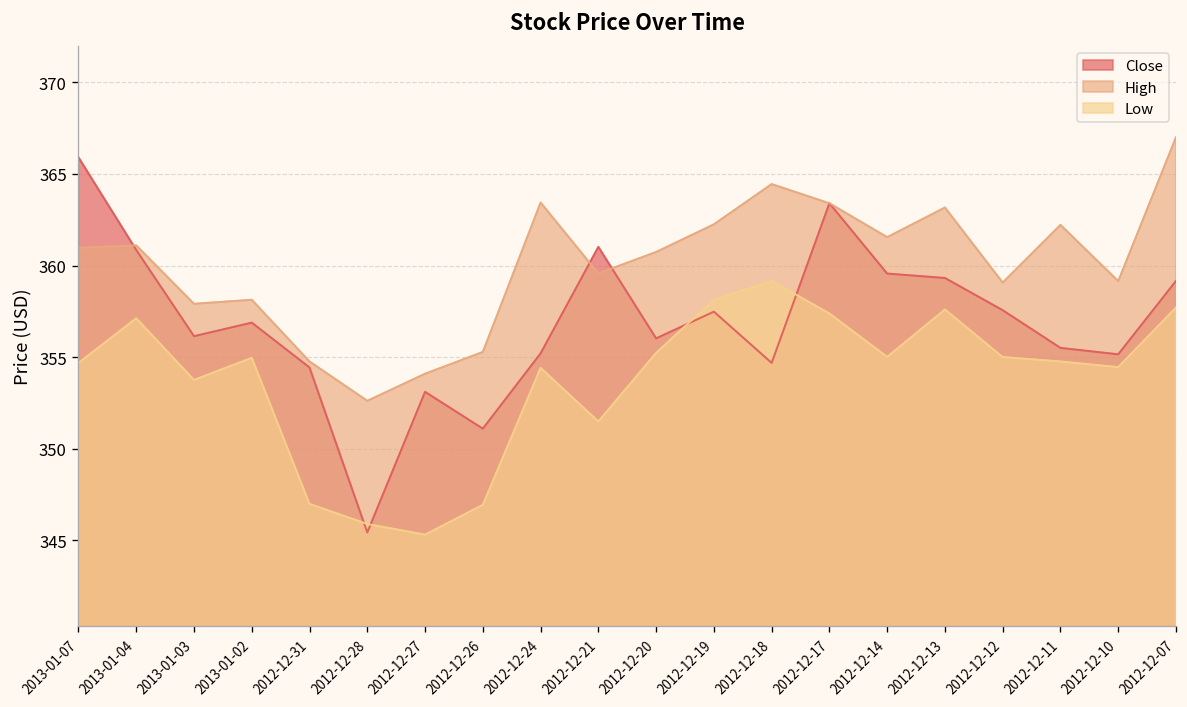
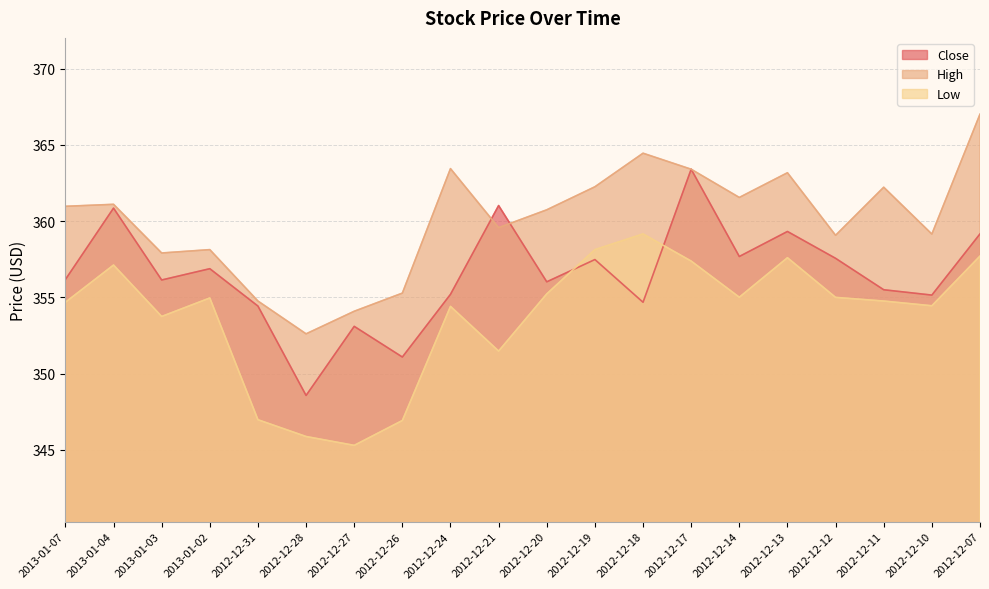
  {
    "Close": {
-     "2013-01-07": 365.9,
+     "2013-01-07": 356.2,
      "2013-01-04": 360.9,
      "2013-01-03": 356.1,
      "2013-01-02": 356.9,
      "2012-12-31": 354.4,
-     "2012-12-28": 345.4,
+     "2012-12-28": 348.6,
      "2012-12-27": 353.1,
      "2012-12-26": 351.1,
      "2012-12-24": 355.2,
      "2012-12-21": 361.0,
      "2012-12-20": 356.0,
      "2012-12-19": 357.5,
      "2012-12-18": 354.7,
-     "2012-12-14": 359.6,
+     "2012-12-14": 357.7,
      "2012-12-13": 359.3,
      "2012-12-12": 357.6,
      "2012-12-11": 355.5,
      "2012-12-10": 355.2,
      "2012-12-07": 359.2
    }
  }
